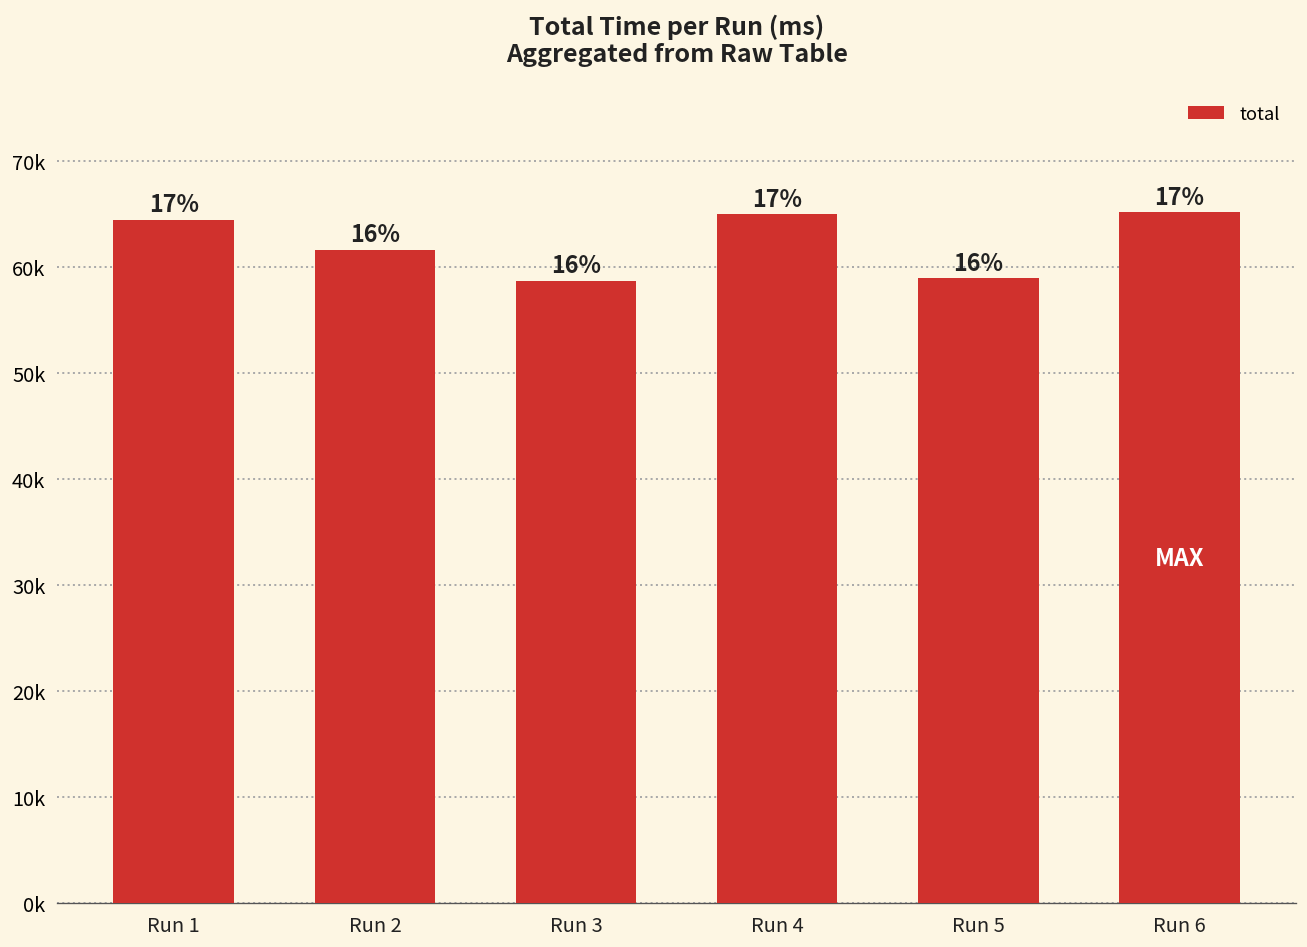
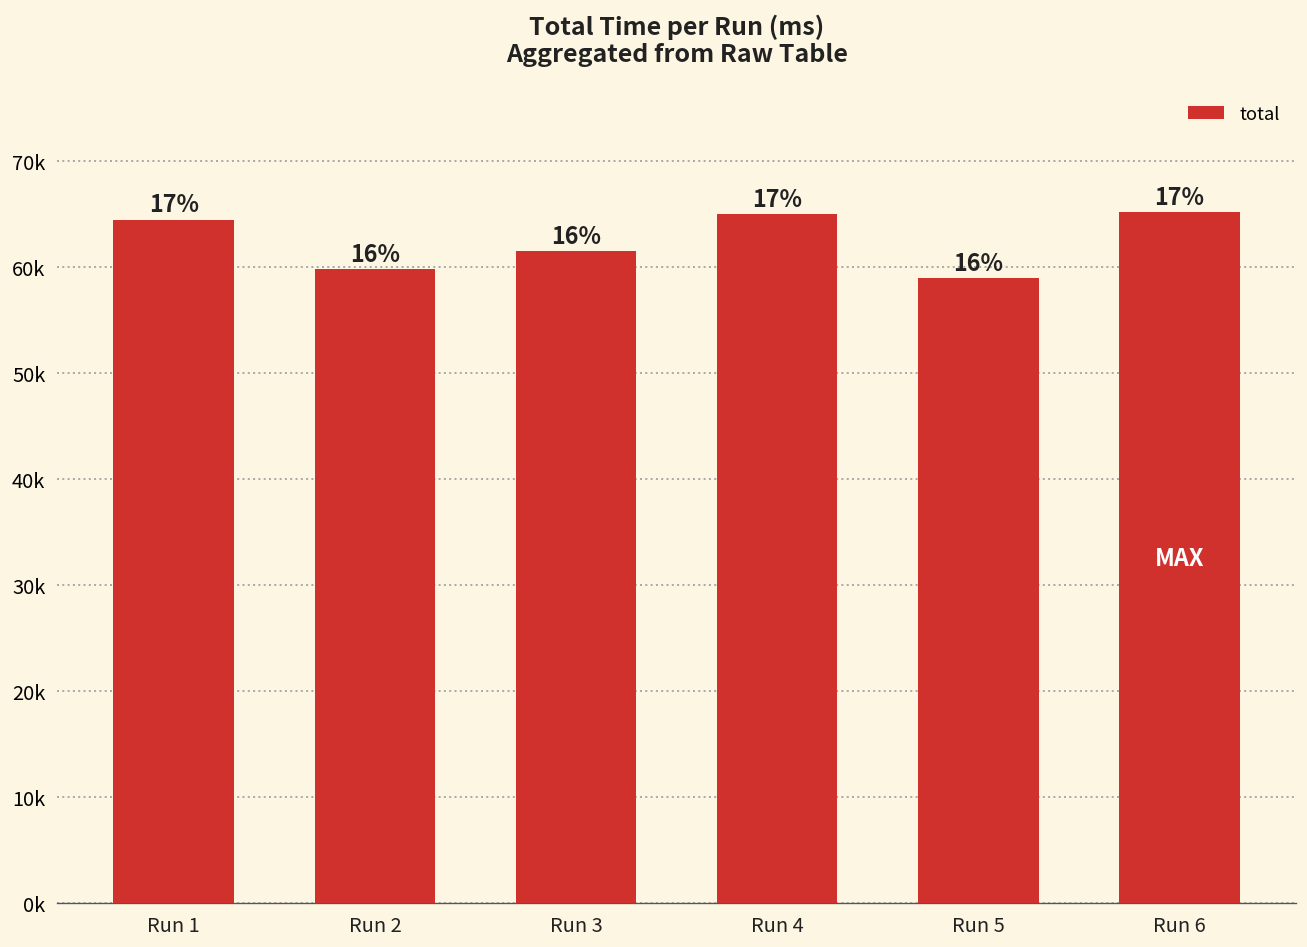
  {
-   "Run 2": 62000,
-   "Run 3": 59000
+   "Run 2": 60000,
+   "Run 3": 62000
  }
